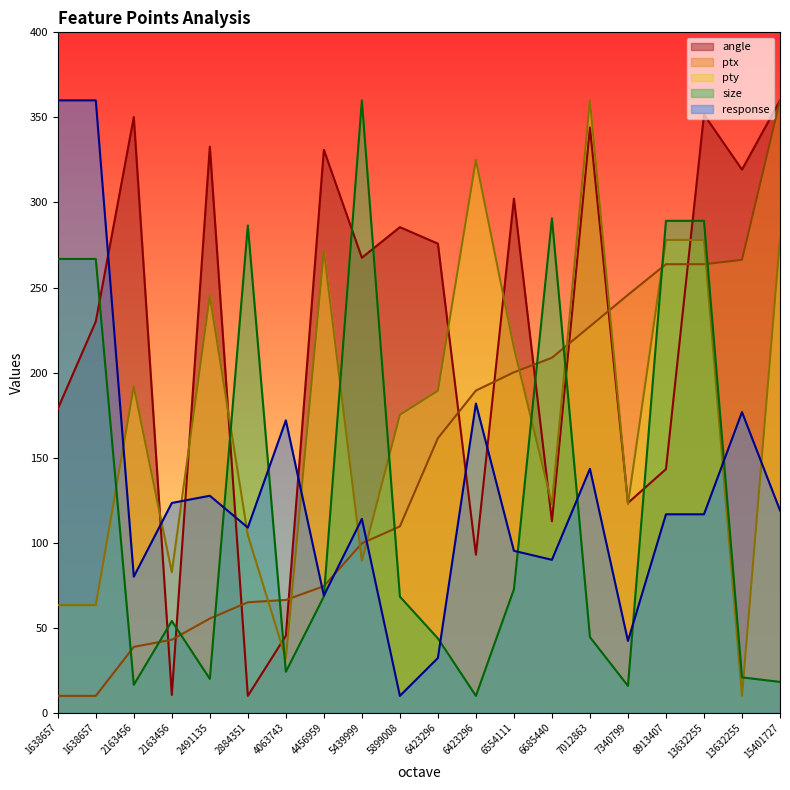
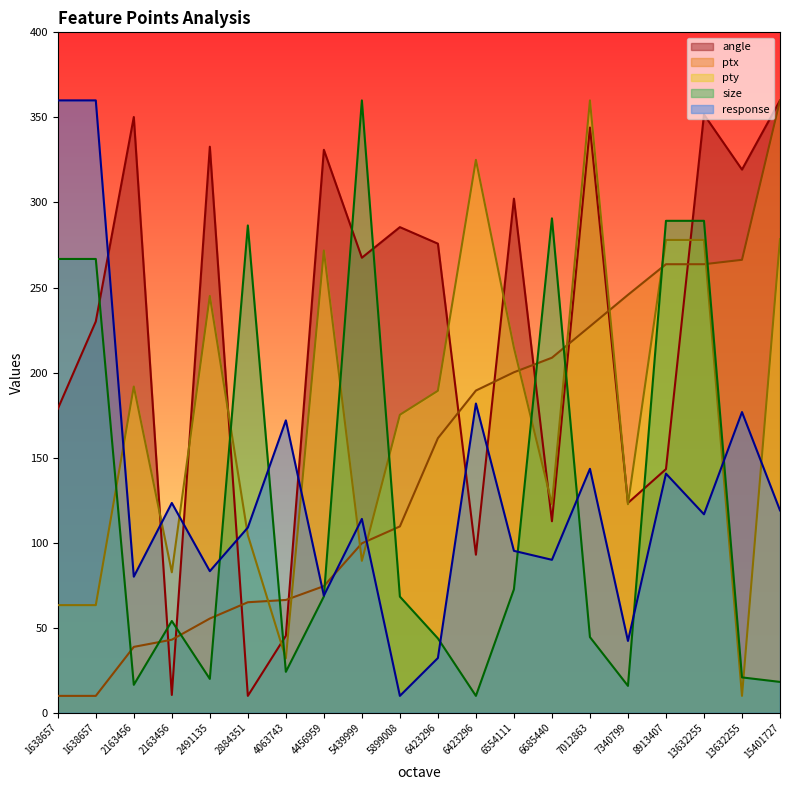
  {
    "angle": {
      "2491135": 333,
      "2884351": 10,
      "4063743": 45,
      "4456959": 331,
      "5439999": 268,
      "5899008": 286,
      "6554111": 302,
      "6685440": 113,
      "7012863": 344,
      "8913407": 143
    },
    "size": {
      "2491135": 20,
      "2884351": 287,
      "4063743": 24,
      "5439999": 360,
      "5899008": 68,
      "6554111": 73,
      "6685440": 291,
      "7012863": 45,
      "7340799": 16,
      "8913407": 289,
      "15401727": 18
    },
    "response": {
-     "2491135": 128,
+     "2491135": 83,
      "2884351": 109,
      "4063743": 172,
      "5439999": 114,
      "5899008": 10,
      "6554111": 95,
      "6685440": 90,
      "7012863": 143,
      "7340799": 42,
-     "8913407": 117,
+     "8913407": 141,
      "15401727": 119
    }
  }
